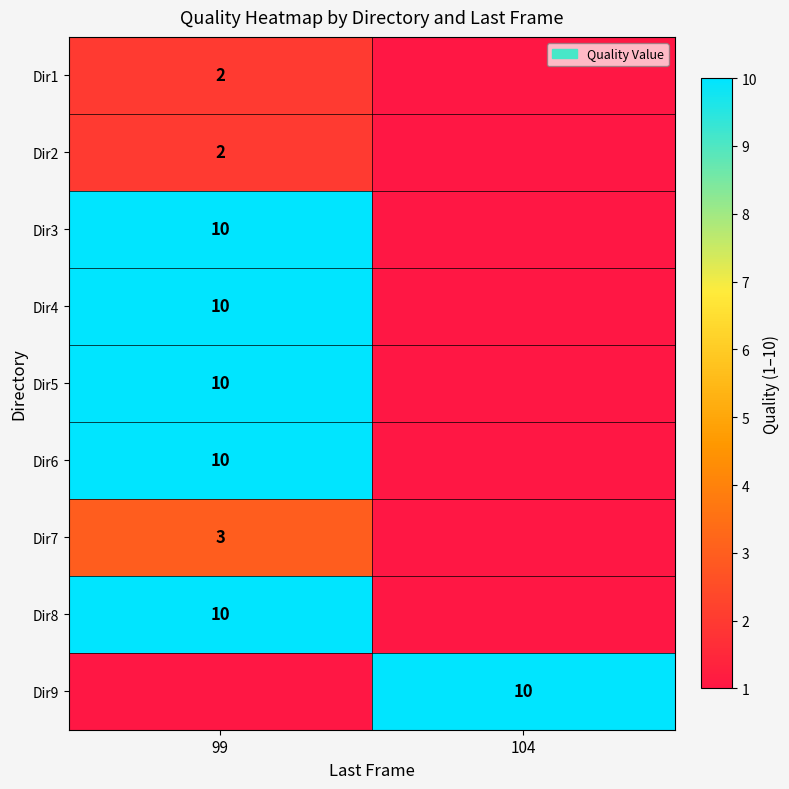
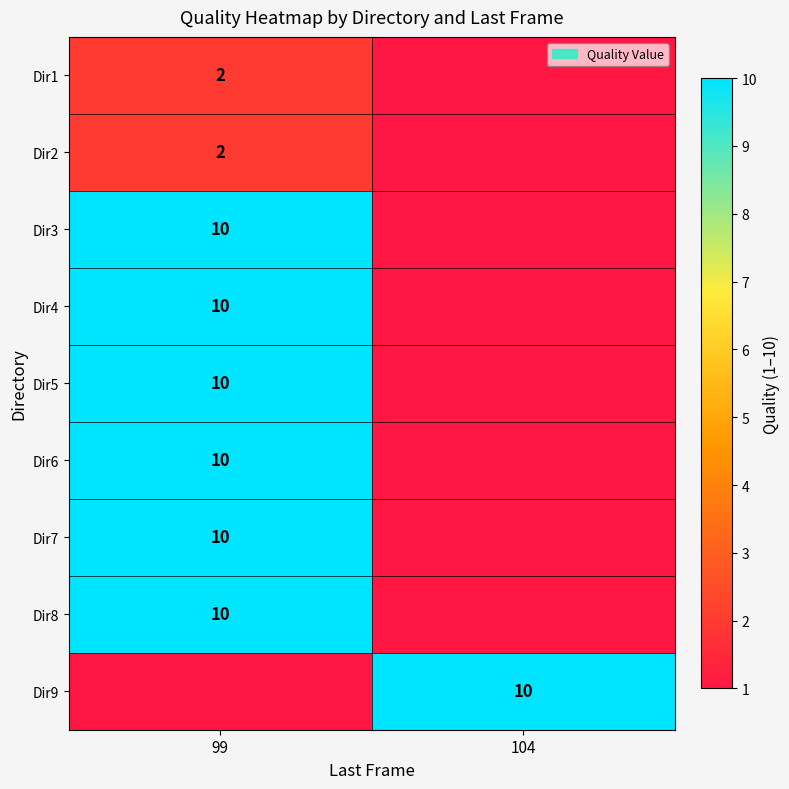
  {
    "Dir1": {
      "99": 2
    },
    "Dir2": {
      "99": 2
    },
    "Dir3": {
      "99": 10
    },
    "Dir4": {
      "99": 10
    },
    "Dir5": {
      "99": 10
    },
    "Dir6": {
      "99": 10
    },
    "Dir7": {
-     "99": 3
+     "99": 10
    },
    "Dir8": {
      "99": 10
    },
    "Dir9": {
      "104": 10
    }
  }
